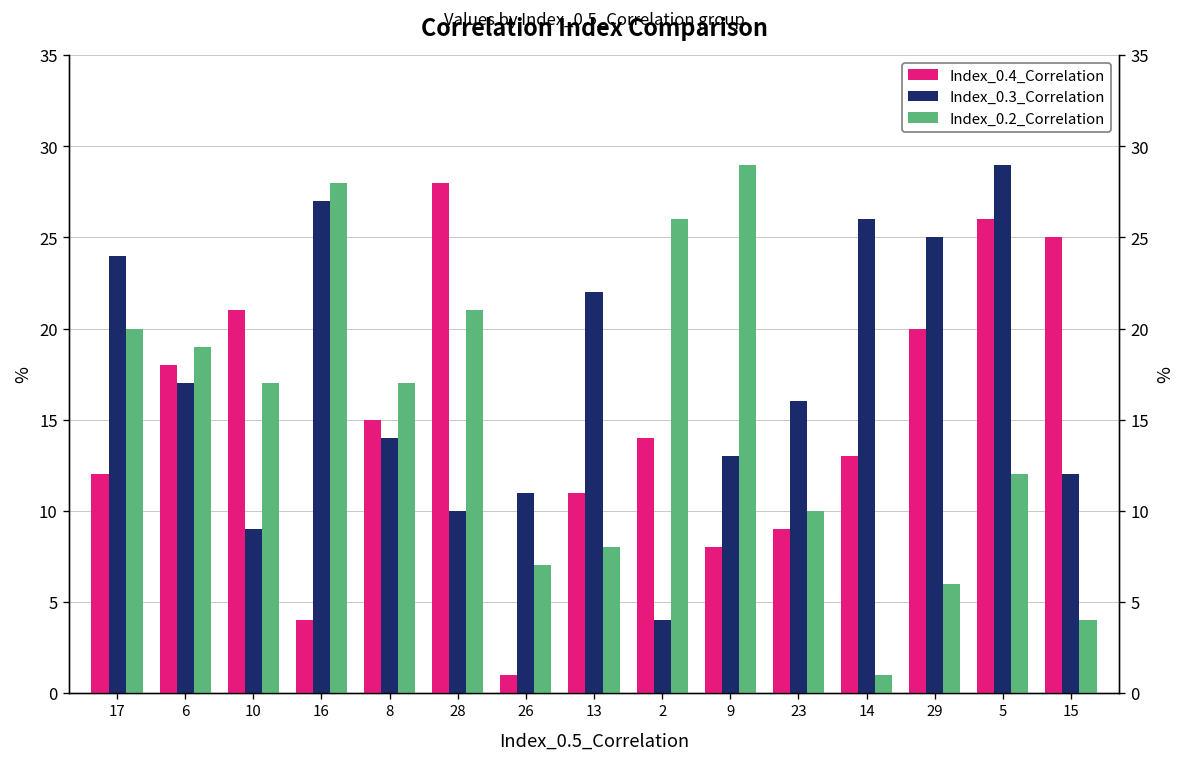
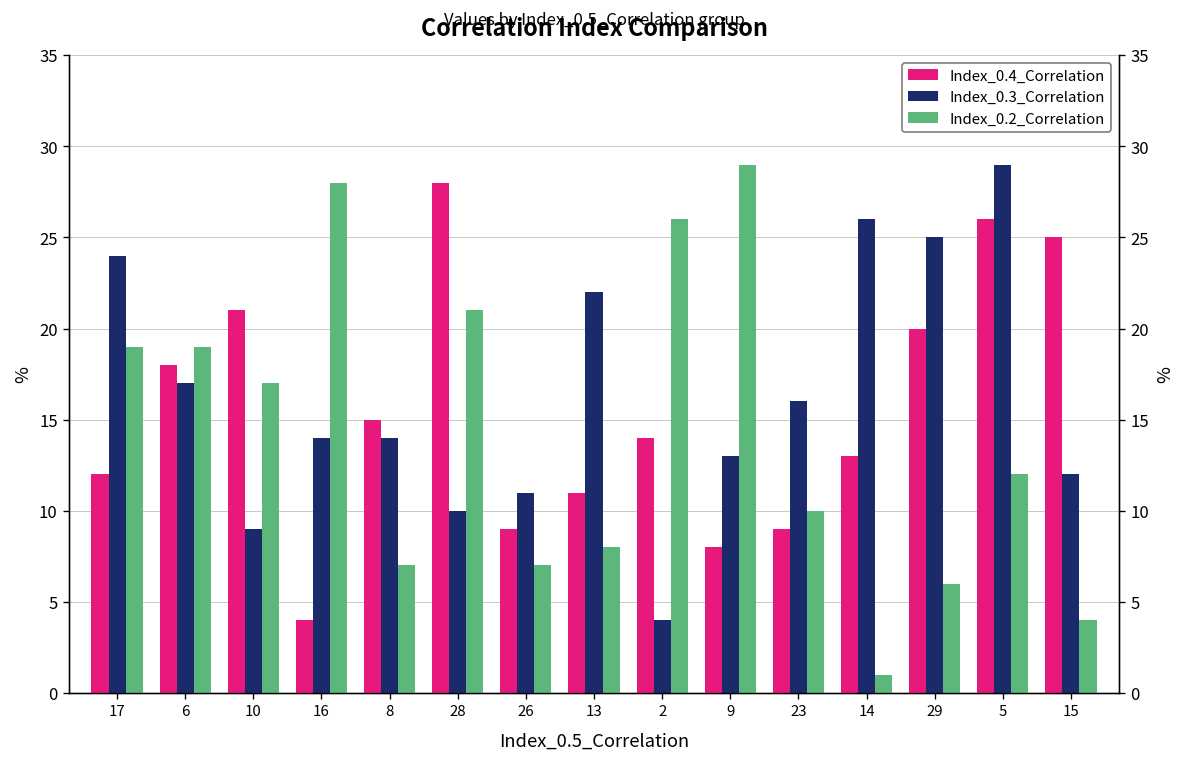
  {
    "Index_0.4_Correlation": {
      "17": 12,
      "6": 18,
      "10": 21,
      "16": 4,
      "8": 15,
      "28": 28,
-     "26": 1,
+     "26": 9,
      "13": 11,
      "2": 14,
      "9": 8,
      "23": 9,
      "14": 13,
      "29": 20,
      "5": 26,
      "15": 25
    },
    "Index_0.3_Correlation": {
      "17": 24,
      "6": 17,
      "10": 9,
-     "16": 27,
+     "16": 14,
      "8": 14,
      "28": 10,
      "26": 11,
      "13": 22,
      "2": 4,
      "9": 13,
      "23": 16,
      "14": 26,
      "29": 25,
      "5": 29,
      "15": 12
    },
    "Index_0.2_Correlation": {
-     "17": 20,
+     "17": 19,
      "6": 19,
      "10": 17,
      "16": 28,
-     "8": 17,
+     "8": 7,
      "28": 21,
      "26": 7,
      "13": 8,
      "2": 26,
      "9": 29,
      "23": 10,
      "14": 1,
      "29": 6,
      "5": 12,
      "15": 4
    }
  }
